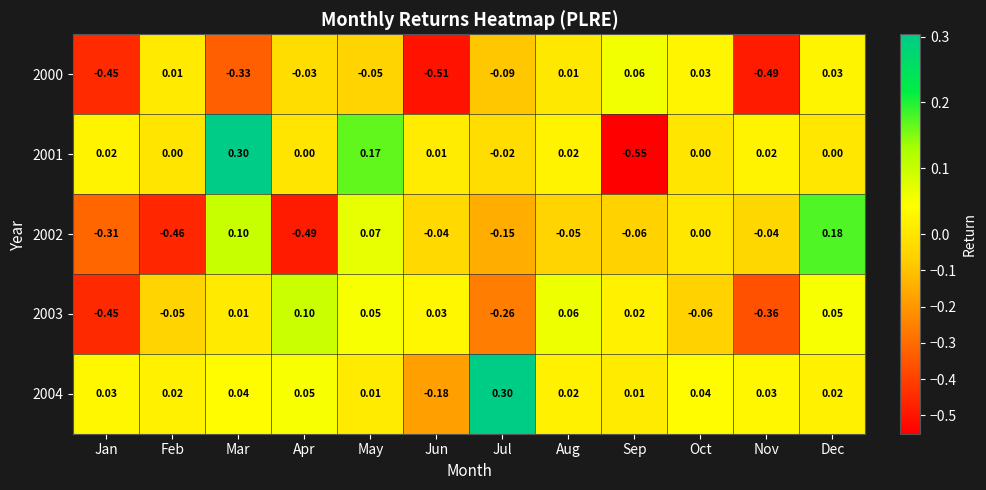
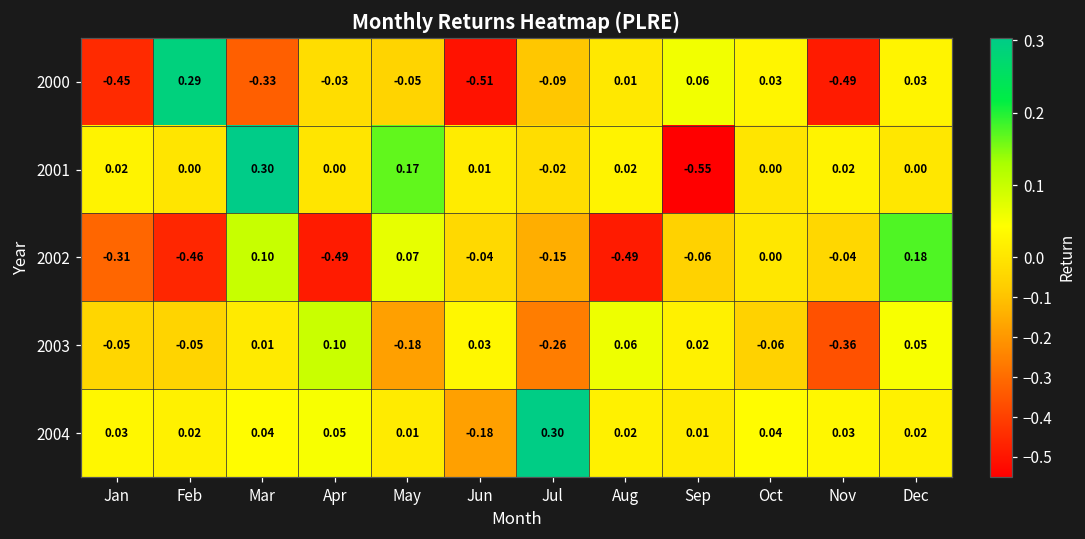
  {
    "2000": {
      "Jan": -0.45,
-     "Feb": 0.01,
+     "Feb": 0.29,
      "Mar": -0.33,
      "Apr": -0.03,
      "May": -0.05,
      "Jun": -0.51,
      "Jul": -0.09,
      "Aug": 0.01,
      "Sep": 0.06,
      "Oct": 0.03,
      "Nov": -0.49,
      "Dec": 0.03
    },
    "2001": {
      "Jan": 0.02,
      "Feb": 0.00,
      "Mar": 0.30,
      "Apr": 0.00,
      "May": 0.17,
      "Jun": 0.01,
      "Jul": -0.02,
      "Aug": 0.02,
      "Sep": -0.55,
      "Oct": 0.00,
      "Nov": 0.02,
      "Dec": 0.00
    },
    "2002": {
      "Jan": -0.31,
      "Feb": -0.46,
      "Mar": 0.10,
      "Apr": -0.49,
      "May": 0.07,
      "Jun": -0.04,
      "Jul": -0.15,
-     "Aug": -0.05,
+     "Aug": -0.49,
      "Sep": -0.06,
      "Oct": 0.00,
      "Nov": -0.04,
      "Dec": 0.18
    },
    "2003": {
-     "Jan": -0.45,
+     "Jan": -0.05,
      "Feb": -0.05,
      "Mar": 0.01,
      "Apr": 0.10,
-     "May": 0.05,
+     "May": -0.18,
      "Jun": 0.03,
      "Jul": -0.26,
      "Aug": 0.06,
      "Sep": 0.02,
      "Oct": -0.06,
      "Nov": -0.36,
      "Dec": 0.05
    },
    "2004": {
      "Jan": 0.03,
      "Feb": 0.02,
      "Mar": 0.04,
      "Apr": 0.05,
      "May": 0.01,
      "Jun": -0.18,
      "Jul": 0.30,
      "Aug": 0.02,
      "Sep": 0.01,
      "Oct": 0.04,
      "Nov": 0.03,
      "Dec": 0.02
    }
  }
